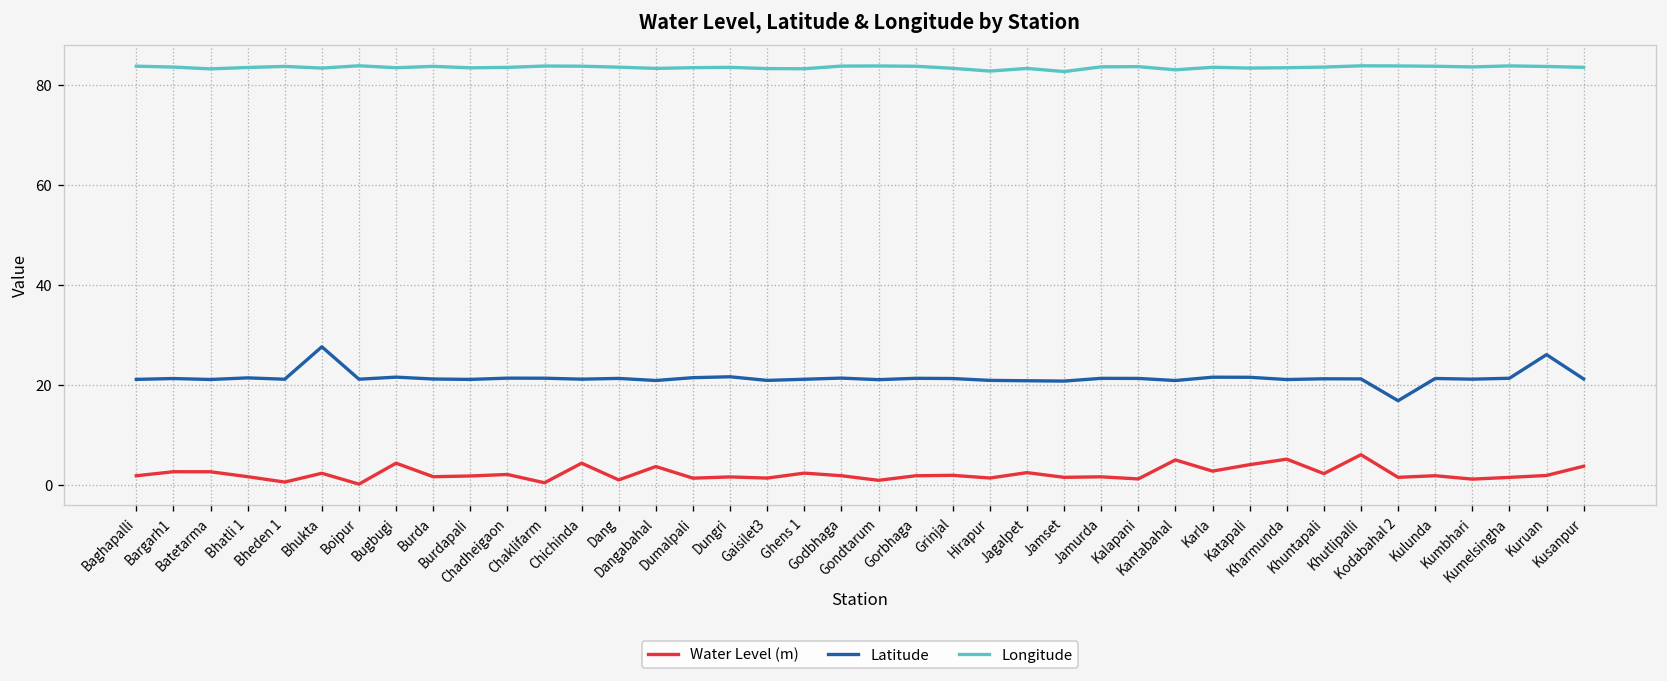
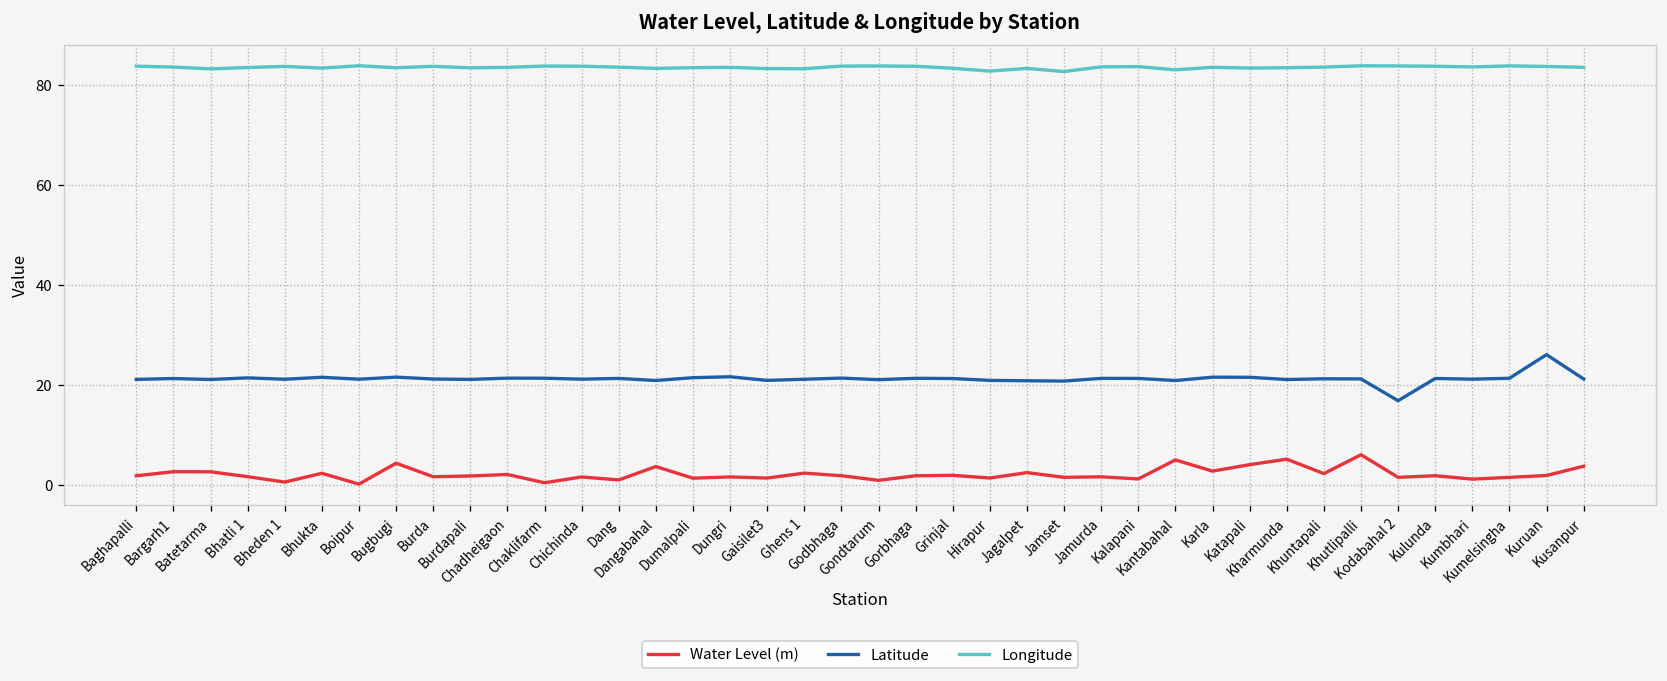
  {
    "Water Level (m)": {
      "Baghapalli": 2,
      "Bargarh1": 3,
      "Batetarma": 3,
      "Bhatli 1": 2,
      "Bheden 1": 1,
      "Bhukta": 2,
      "Boipur": 0,
      "Bugbugi": 4,
      "Burda": 2,
      "Burdapali": 2,
      "Chadheigaon": 2,
      "Chaklifarm": 0,
-     "Chichinda": 4,
+     "Chichinda": 2,
      "Dang": 1,
      "Dangabahal": 4,
      "Dumalpali": 1,
      "Dungri": 2,
      "Gaisilet3": 1,
      "Ghens 1": 2,
      "Godbhaga": 2,
      "Gondtarum": 1,
      "Gorbhaga": 2,
      "Grinjal": 2,
      "Hirapur": 1,
      "Jagalpet": 3,
      "Jamset": 2,
      "Jamurda": 2,
      "Kalapani": 1,
      "Kantabahal": 5,
      "Karla": 3,
      "Katapali": 4,
      "Kharmunda": 5,
      "Khuntapali": 2,
      "Khutlipalli": 6,
      "Kodabahal 2": 2,
      "Kulunda": 2,
      "Kumbhari": 1,
      "Kumelsingha": 2,
      "Kuruan": 2,
      "Kusanpur": 4
    },
    "Latitude": {
      "Baghapalli": 21,
      "Bargarh1": 21,
      "Batetarma": 21,
      "Bhatli 1": 21,
      "Bheden 1": 21,
-     "Bhukta": 28,
+     "Bhukta": 22,
      "Boipur": 21,
      "Bugbugi": 22,
      "Burda": 21,
      "Burdapali": 21,
      "Chadheigaon": 21,
      "Chaklifarm": 21,
      "Chichinda": 21,
      "Dang": 21,
      "Dangabahal": 21,
      "Dumalpali": 22,
      "Dungri": 22,
      "Gaisilet3": 21,
      "Ghens 1": 21,
      "Godbhaga": 21,
      "Gondtarum": 21,
      "Gorbhaga": 21,
      "Grinjal": 21,
      "Hirapur": 21,
      "Jagalpet": 21,
      "Jamset": 21,
      "Jamurda": 21,
      "Kalapani": 21,
      "Kantabahal": 21,
      "Karla": 22,
      "Katapali": 22,
      "Kharmunda": 21,
      "Khuntapali": 21,
      "Khutlipalli": 21,
      "Kodabahal 2": 17,
      "Kulunda": 21,
      "Kumbhari": 21,
      "Kumelsingha": 21,
      "Kuruan": 26,
      "Kusanpur": 21
    },
    "Longitude": {
      "Baghapalli": 84,
      "Bargarh1": 84,
      "Batetarma": 83,
      "Bhatli 1": 84,
      "Bheden 1": 84,
      "Bhukta": 83,
      "Boipur": 84,
      "Bugbugi": 83,
      "Burda": 84,
      "Burdapali": 83,
      "Chadheigaon": 84,
      "Chaklifarm": 84,
      "Chichinda": 84,
      "Dang": 84,
      "Dangabahal": 83,
      "Dumalpali": 84,
      "Dungri": 84,
      "Gaisilet3": 83,
      "Ghens 1": 83,
      "Godbhaga": 84,
      "Gondtarum": 84,
      "Gorbhaga": 84,
      "Grinjal": 83,
      "Hirapur": 83,
      "Jagalpet": 83,
      "Jamset": 83,
      "Jamurda": 84,
      "Kalapani": 84,
      "Kantabahal": 83,
      "Karla": 84,
      "Katapali": 83,
      "Kharmunda": 83,
      "Khuntapali": 84,
      "Khutlipalli": 84,
      "Kodabahal 2": 84,
      "Kulunda": 84,
      "Kumbhari": 84,
      "Kumelsingha": 84,
      "Kuruan": 84,
      "Kusanpur": 84
    }
  }
